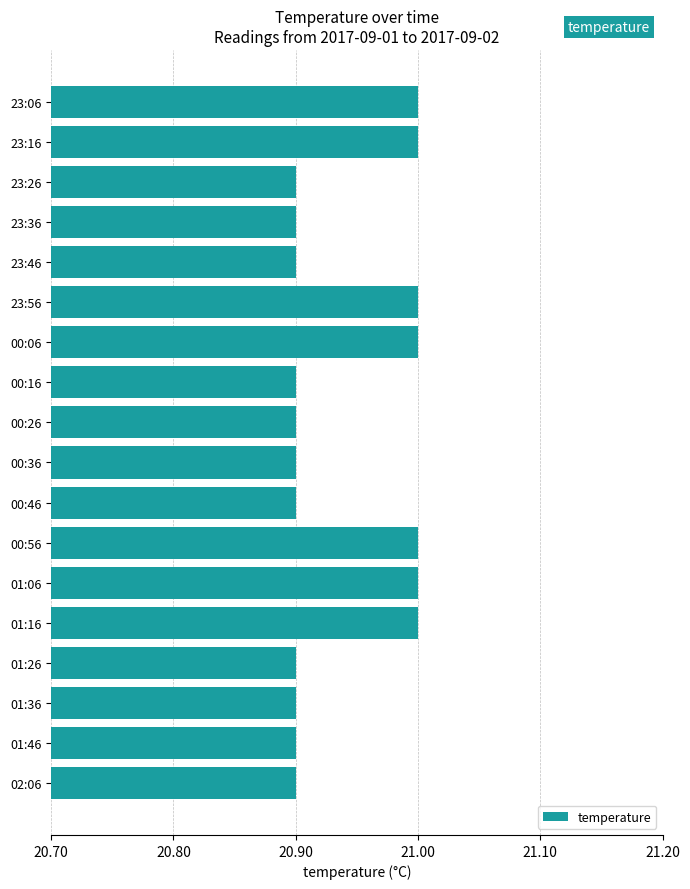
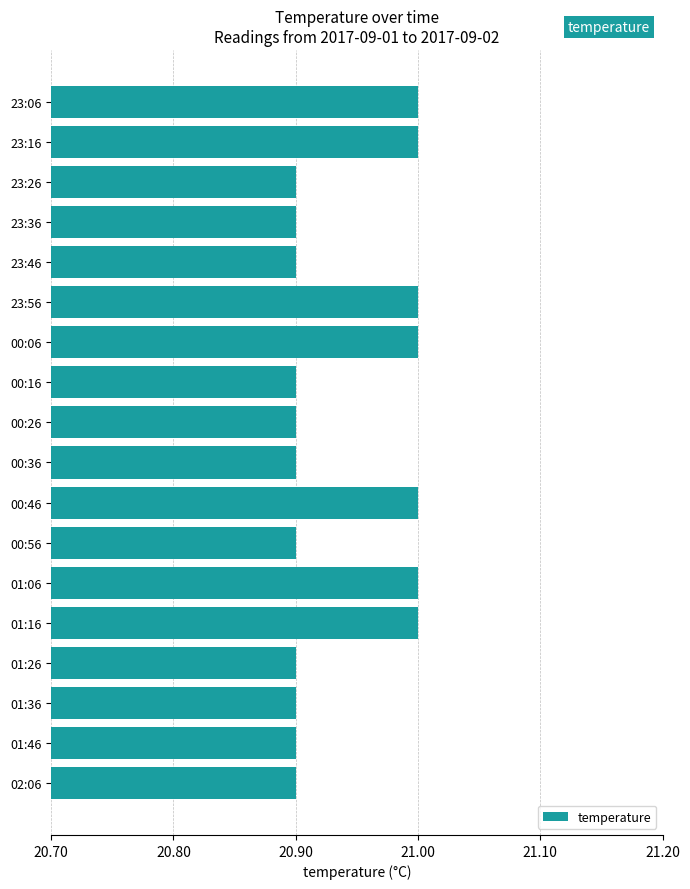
  {
    "23:06": 21.0,
    "23:16": 21.0,
    "23:26": 20.9,
    "23:36": 20.9,
    "23:46": 20.9,
    "23:56": 21.0,
    "00:06": 21.0,
    "00:16": 20.9,
    "00:26": 20.9,
    "00:36": 20.9,
-   "00:46": 20.9,
-   "00:56": 21.0,
+   "00:46": 21.0,
+   "00:56": 20.9,
    "01:06": 21.0,
    "01:16": 21.0,
    "01:26": 20.9,
    "01:36": 20.9,
    "01:46": 20.9,
    "02:06": 20.9
  }
